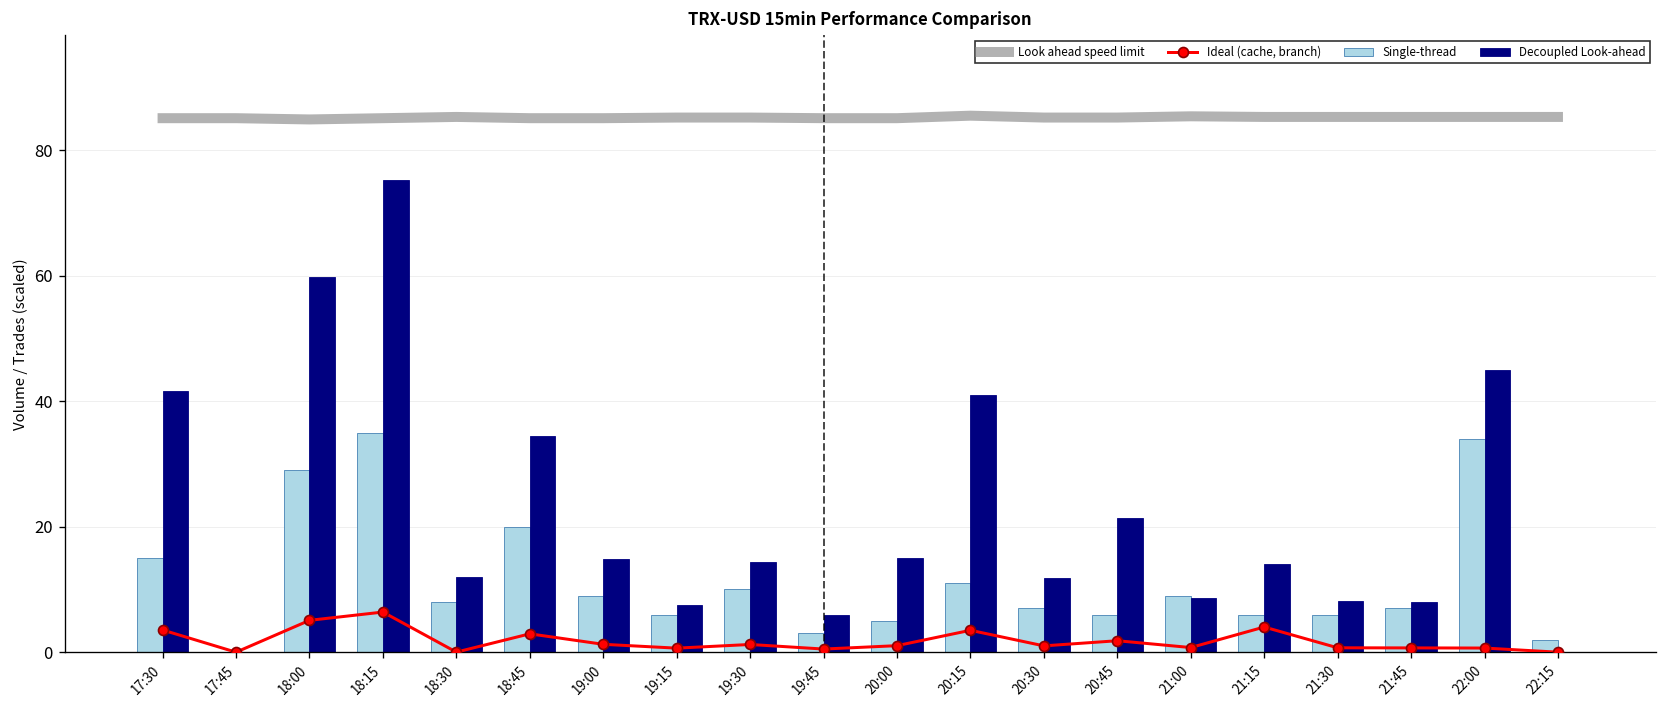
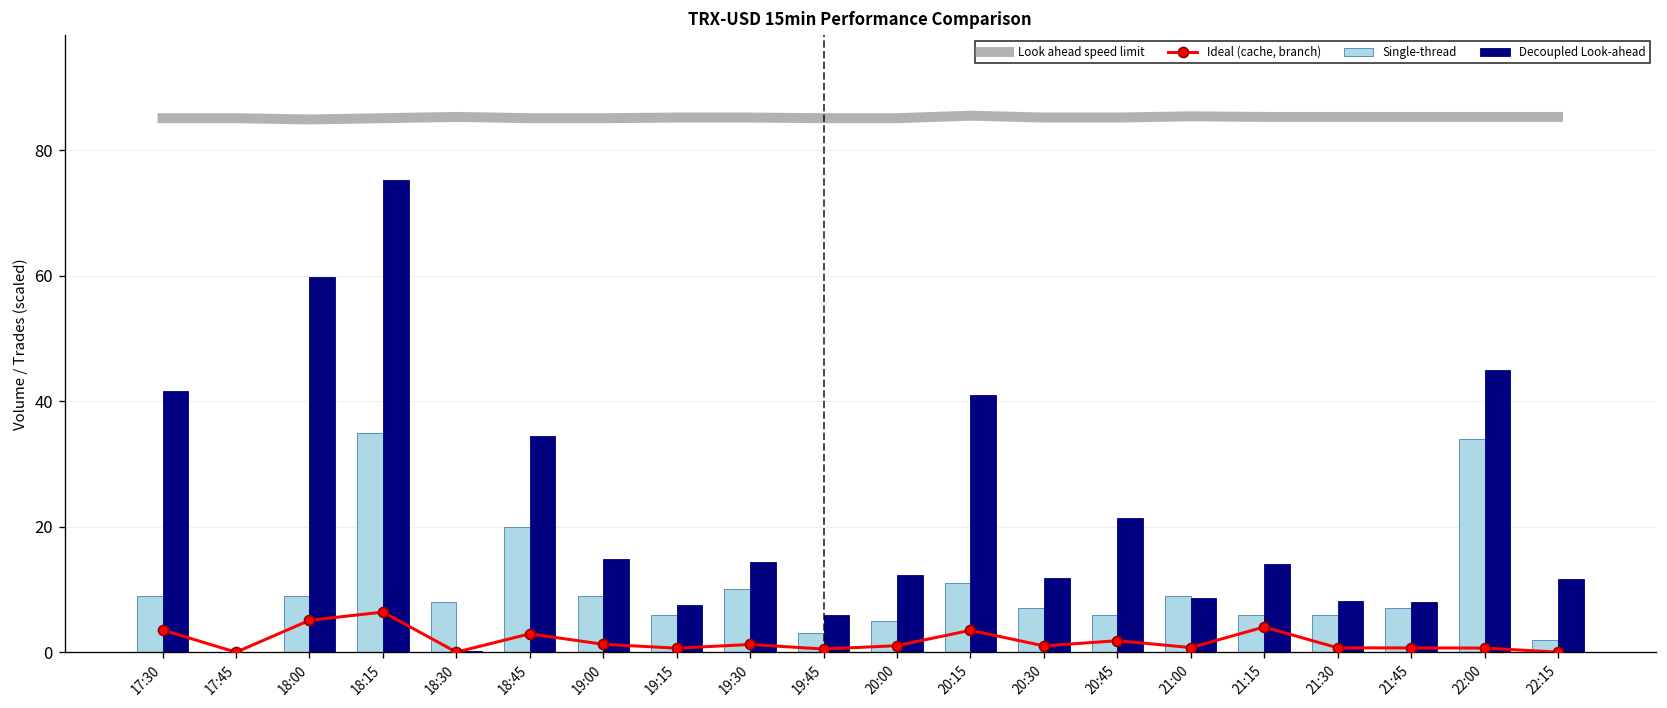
  {
    "Single-thread": {
-     "17:30": 15,
+     "17:30": 9,
      "17:45": 0,
-     "18:00": 29,
+     "18:00": 9,
      "18:15": 35,
      "18:30": 8,
      "18:45": 20,
      "19:00": 9,
      "19:15": 6,
      "19:30": 10,
      "19:45": 3,
      "20:00": 5,
      "20:15": 11,
      "20:30": 7,
      "20:45": 6,
      "21:00": 9,
      "21:15": 6,
      "21:30": 6,
      "21:45": 7,
      "22:00": 34,
      "22:15": 2
    },
    "Look ahead speed limit": {
      "17:30": 85,
      "17:45": 85,
      "18:00": 85,
      "18:15": 85,
      "18:30": 85,
      "18:45": 85,
      "19:00": 85,
      "19:15": 85,
      "19:30": 85,
      "19:45": 85,
      "20:00": 85,
      "20:15": 86,
      "20:30": 85,
      "20:45": 85,
      "21:00": 85,
      "21:15": 85,
      "21:30": 85,
      "21:45": 85,
      "22:00": 85,
      "22:15": 85
    },
    "Ideal (cache, branch)": {
      "17:30": 4,
      "17:45": 0,
      "18:00": 5,
      "18:15": 6,
      "18:30": 0,
      "18:45": 3,
      "19:00": 1,
      "19:15": 1,
      "19:30": 1,
      "19:45": 1,
      "20:00": 1,
      "20:15": 3,
      "20:30": 1,
      "20:45": 2,
      "21:00": 1,
      "21:15": 4,
      "21:30": 1,
      "21:45": 1,
      "22:00": 1,
      "22:15": 0
    },
    "Decoupled Look-ahead": {
      "17:30": 42,
      "17:45": 0,
      "18:00": 60,
      "18:15": 75,
-     "18:30": 12,
+     "18:30": 0,
      "18:45": 34,
      "19:00": 15,
      "19:15": 8,
      "19:30": 14,
      "19:45": 6,
-     "20:00": 15,
+     "20:00": 12,
      "20:15": 41,
      "20:30": 12,
      "20:45": 21,
      "21:00": 9,
      "21:15": 14,
      "21:30": 8,
      "21:45": 8,
      "22:00": 45,
-     "22:15": 0
+     "22:15": 12
    }
  }
